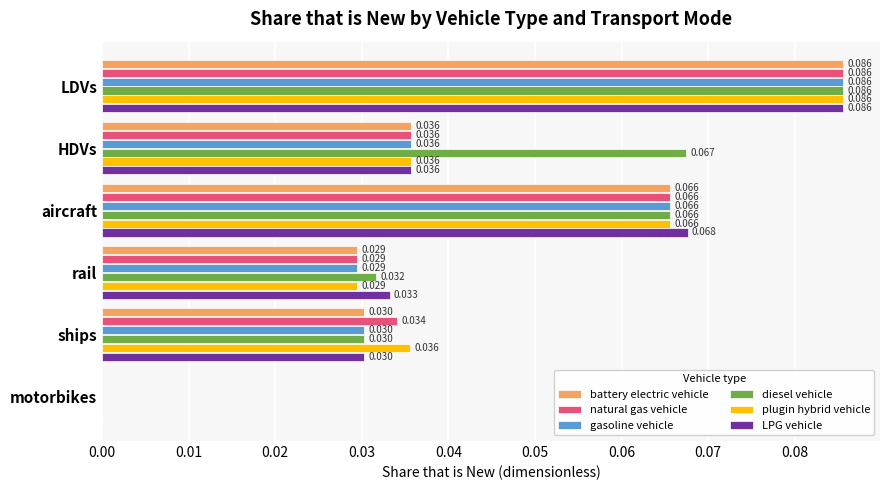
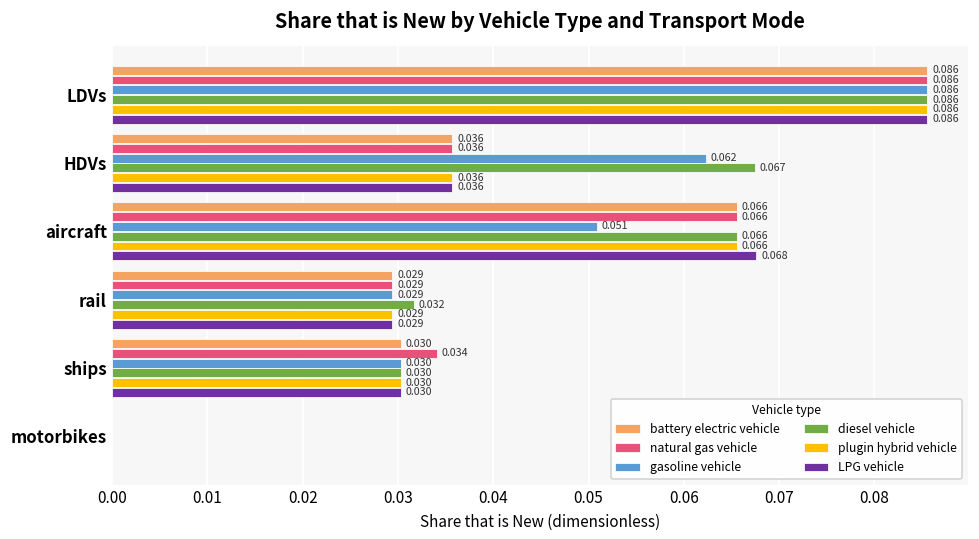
  {
    "battery electric vehicle": {
      "LDVs": 0.086,
      "HDVs": 0.036,
      "aircraft": 0.066,
      "rail": 0.029,
      "ships": 0.030
    },
    "natural gas vehicle": {
      "LDVs": 0.086,
      "HDVs": 0.036,
      "aircraft": 0.066,
      "rail": 0.029,
      "ships": 0.034
    },
    "gasoline vehicle": {
      "LDVs": 0.086,
-     "HDVs": 0.036,
-     "aircraft": 0.066,
+     "HDVs": 0.062,
+     "aircraft": 0.051,
      "rail": 0.029,
      "ships": 0.030
    },
    "diesel vehicle": {
      "LDVs": 0.086,
      "HDVs": 0.067,
      "aircraft": 0.066,
      "rail": 0.032,
      "ships": 0.030
    },
    "plugin hybrid vehicle": {
      "LDVs": 0.086,
      "HDVs": 0.036,
      "aircraft": 0.066,
      "rail": 0.029,
-     "ships": 0.036
+     "ships": 0.030
    },
    "LPG vehicle": {
      "LDVs": 0.086,
      "HDVs": 0.036,
      "aircraft": 0.068,
-     "rail": 0.033,
+     "rail": 0.029,
      "ships": 0.030
    }
  }
